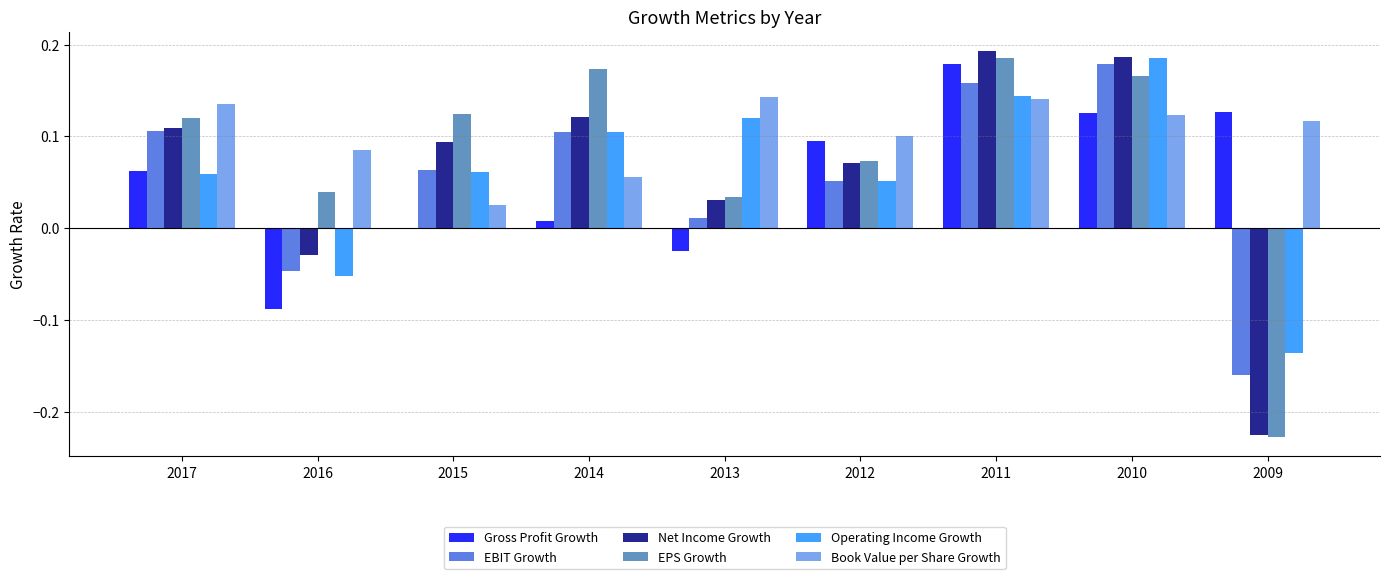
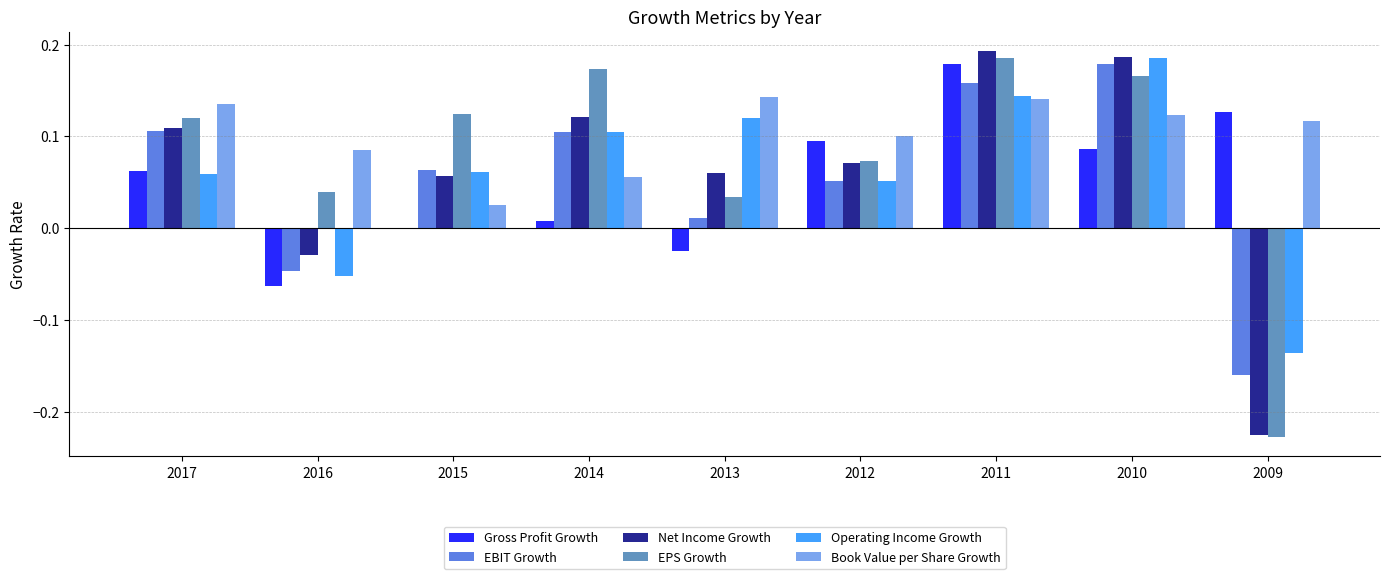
  {
    "Gross Profit Growth": {
      "2017": 0.06,
-     "2016": -0.09,
+     "2016": -0.06,
      "2014": 0.01,
      "2013": -0.03,
      "2012": 0.09,
      "2011": 0.18,
-     "2010": 0.13,
+     "2010": 0.09,
      "2009": 0.13
    },
    "Net Income Growth": {
      "2017": 0.11,
      "2016": -0.03,
-     "2015": 0.09,
+     "2015": 0.06,
      "2014": 0.12,
-     "2013": 0.03,
+     "2013": 0.06,
      "2012": 0.07,
      "2011": 0.19,
      "2010": 0.19,
      "2009": -0.23
    },
    "Operating Income Growth": {
      "2017": 0.06,
      "2016": -0.05,
      "2015": 0.06,
      "2014": 0.11,
      "2013": 0.12,
      "2012": 0.05,
      "2011": 0.14,
      "2010": 0.19,
      "2009": -0.14
    }
  }
